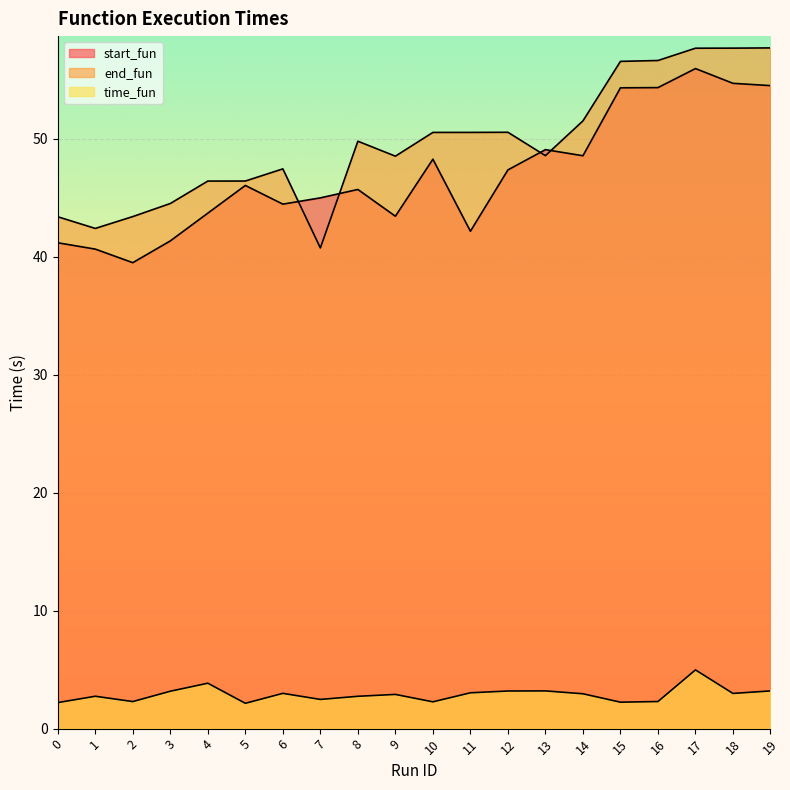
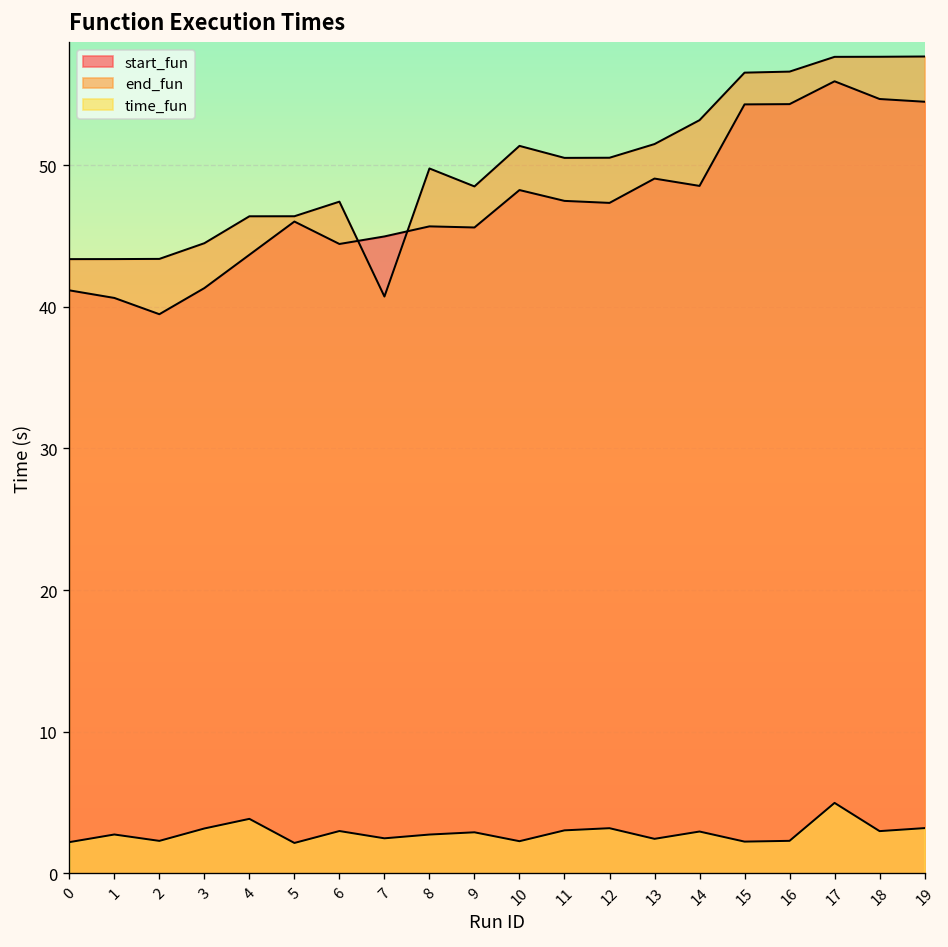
  {
    "start_fun": {
      "0": 41.2,
      "1": 40.6,
      "2": 39.5,
      "3": 41.3,
      "4": 43.7,
      "5": 46.0,
      "6": 44.4,
      "7": 45.0,
      "8": 45.7,
-     "9": 43.4,
+     "9": 45.6,
      "10": 48.2,
-     "11": 42.1,
+     "11": 47.5,
      "12": 47.3,
      "13": 49.1,
      "14": 48.5,
      "15": 54.3,
      "16": 54.3,
      "17": 55.9,
      "18": 54.7,
      "19": 54.5
    },
    "end_fun": {
      "0": 43.4,
-     "1": 42.4,
+     "1": 43.4,
      "2": 43.4,
      "3": 44.5,
      "4": 46.4,
      "5": 46.4,
      "6": 47.4,
      "7": 40.7,
      "8": 49.8,
      "9": 48.5,
-     "10": 50.5,
+     "10": 51.4,
      "11": 50.5,
      "12": 50.5,
-     "13": 48.5,
-     "14": 51.5,
+     "13": 51.5,
+     "14": 53.2,
      "15": 56.5,
      "16": 56.6,
      "17": 57.7,
      "18": 57.7,
      "19": 57.7
    },
    "time_fun": {
      "0": 2.2,
      "1": 2.7,
      "2": 2.3,
      "3": 3.2,
      "4": 3.8,
      "5": 2.1,
      "6": 3.0,
      "7": 2.5,
      "8": 2.7,
      "9": 2.9,
      "10": 2.3,
      "11": 3.0,
      "12": 3.2,
-     "13": 3.2,
+     "13": 2.4,
      "14": 3.0,
      "15": 2.2,
      "16": 2.3,
      "17": 5.0,
      "18": 3.0,
      "19": 3.2
    }
  }
